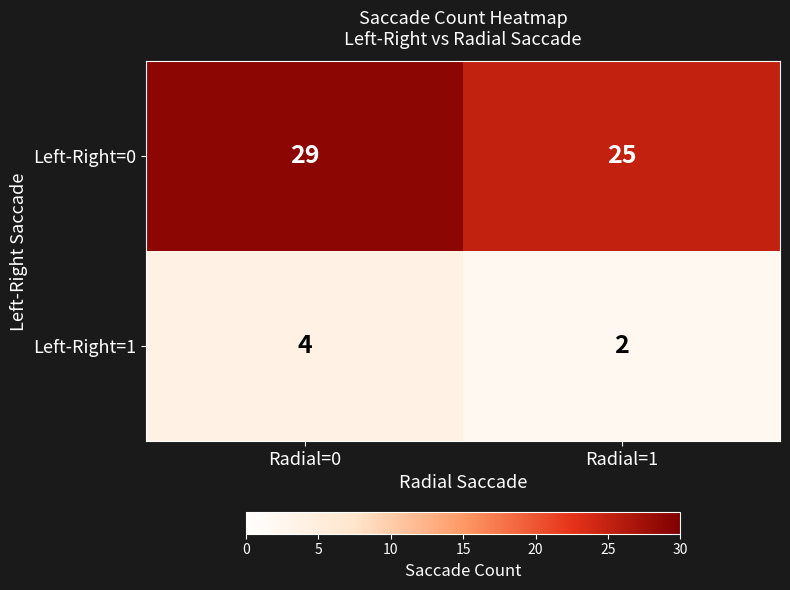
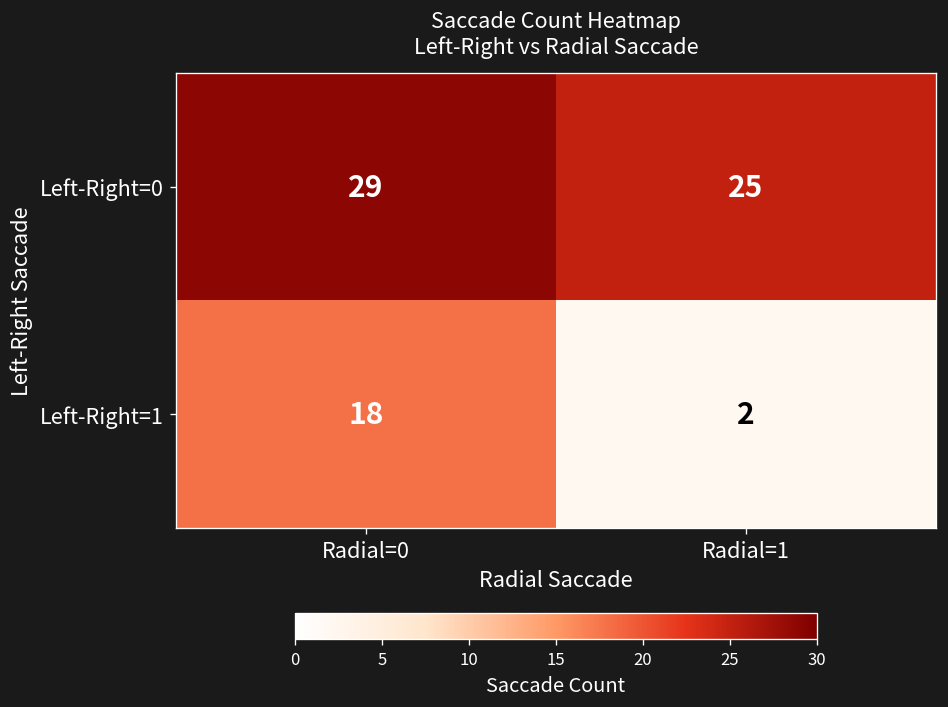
  {
    "Left-Right=0": {
      "Radial=0": 29,
      "Radial=1": 25
    },
    "Left-Right=1": {
-     "Radial=0": 4,
+     "Radial=0": 18,
      "Radial=1": 2
    }
  }
